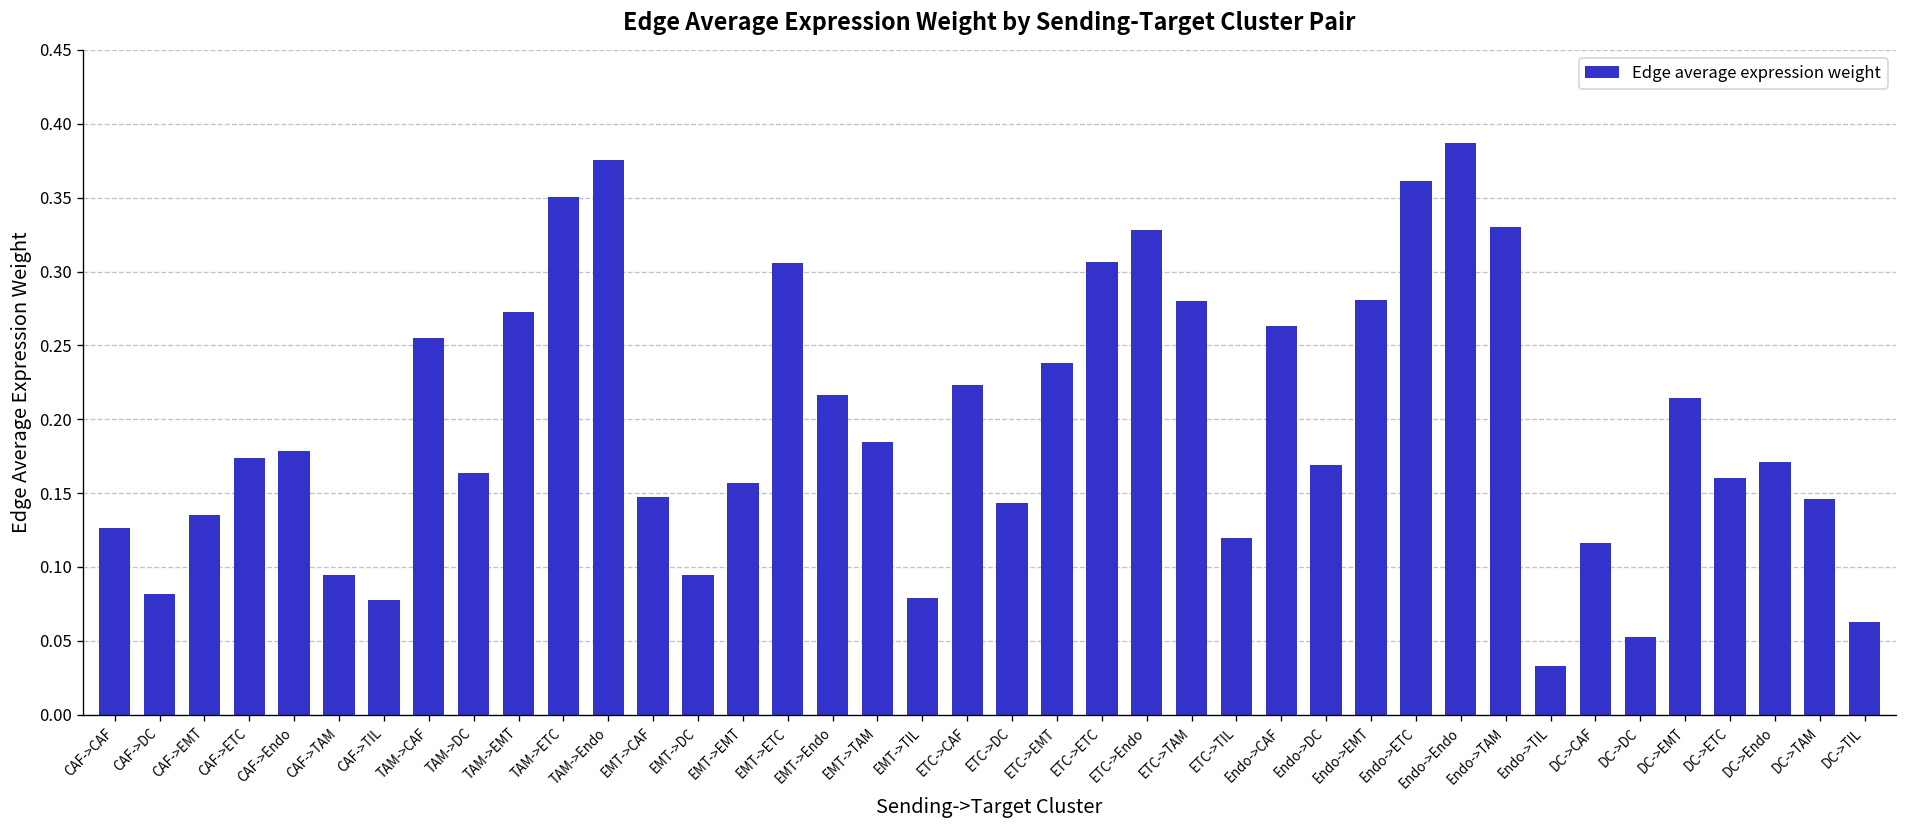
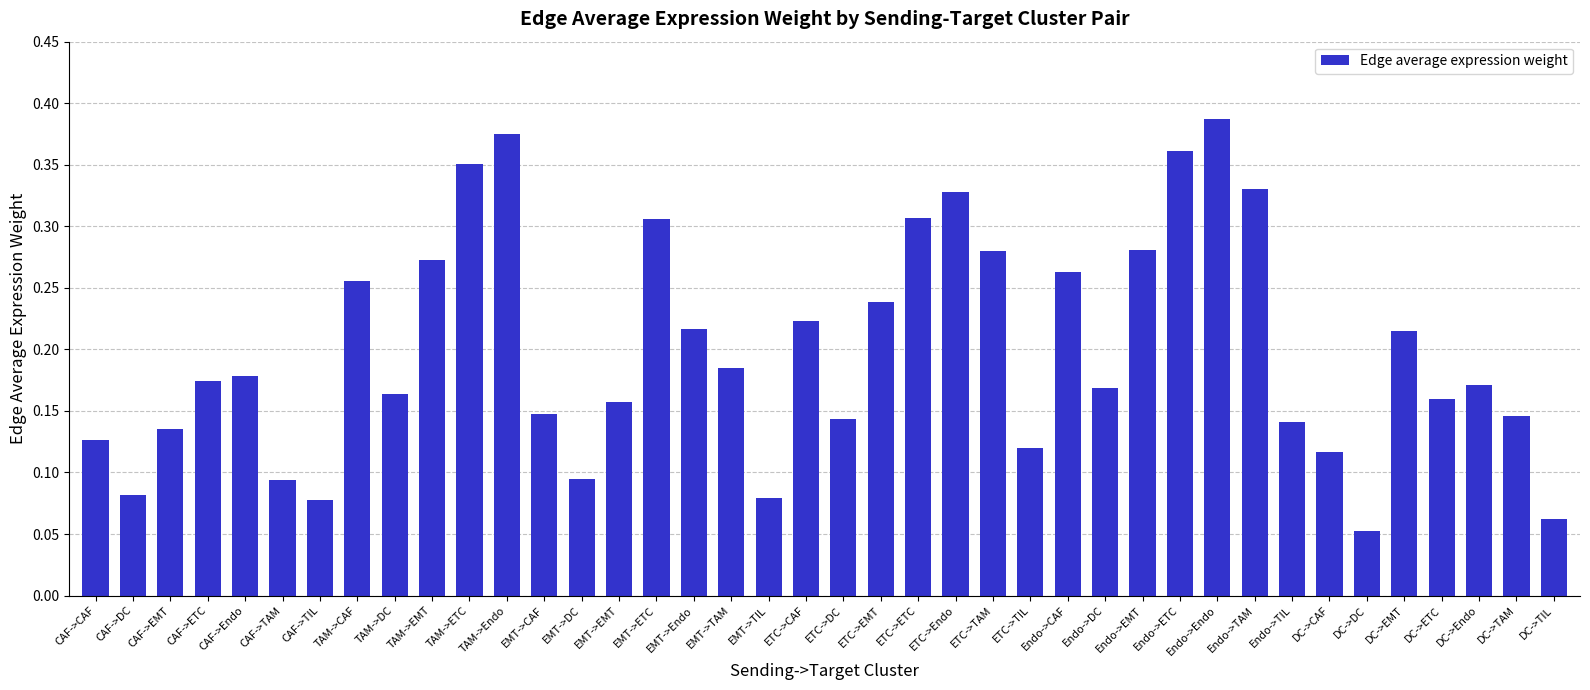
  {
    "CAF->CAF": 0.127,
    "CAF->DC": 0.081,
    "CAF->EMT": 0.135,
    "CAF->ETC": 0.174,
    "CAF->Endo": 0.178,
    "CAF->TAM": 0.094,
    "CAF->TIL": 0.077,
    "TAM->CAF": 0.255,
    "TAM->DC": 0.164,
    "TAM->EMT": 0.272,
    "TAM->ETC": 0.350,
    "TAM->Endo": 0.375,
    "EMT->CAF": 0.147,
    "EMT->DC": 0.095,
    "EMT->EMT": 0.157,
    "EMT->ETC": 0.306,
    "EMT->Endo": 0.216,
    "EMT->TAM": 0.185,
    "EMT->TIL": 0.079,
    "ETC->CAF": 0.223,
    "ETC->DC": 0.143,
    "ETC->EMT": 0.238,
    "ETC->ETC": 0.307,
    "ETC->Endo": 0.328,
    "ETC->TAM": 0.280,
    "ETC->TIL": 0.120,
    "Endo->CAF": 0.263,
    "Endo->DC": 0.169,
    "Endo->EMT": 0.281,
    "Endo->ETC": 0.361,
    "Endo->Endo": 0.387,
    "Endo->TAM": 0.330,
-   "Endo->TIL": 0.033,
+   "Endo->TIL": 0.141,
    "DC->CAF": 0.117,
    "DC->DC": 0.053,
    "DC->EMT": 0.215,
    "DC->ETC": 0.160,
    "DC->Endo": 0.171,
    "DC->TAM": 0.146,
    "DC->TIL": 0.063
  }
